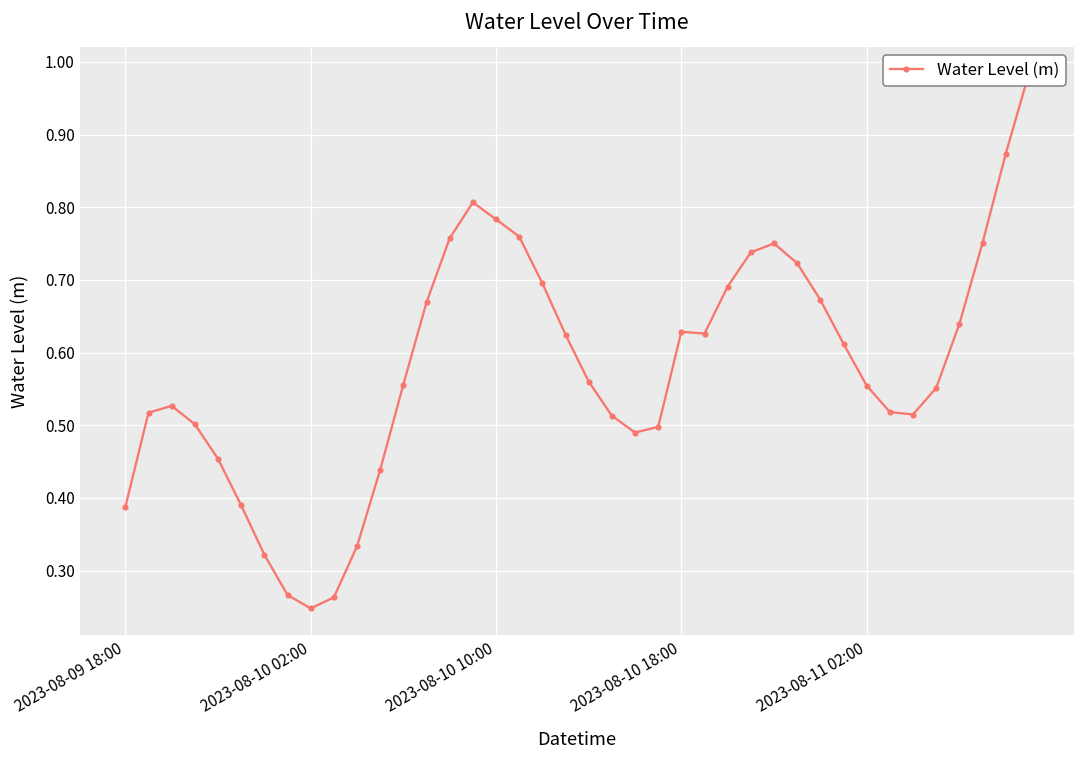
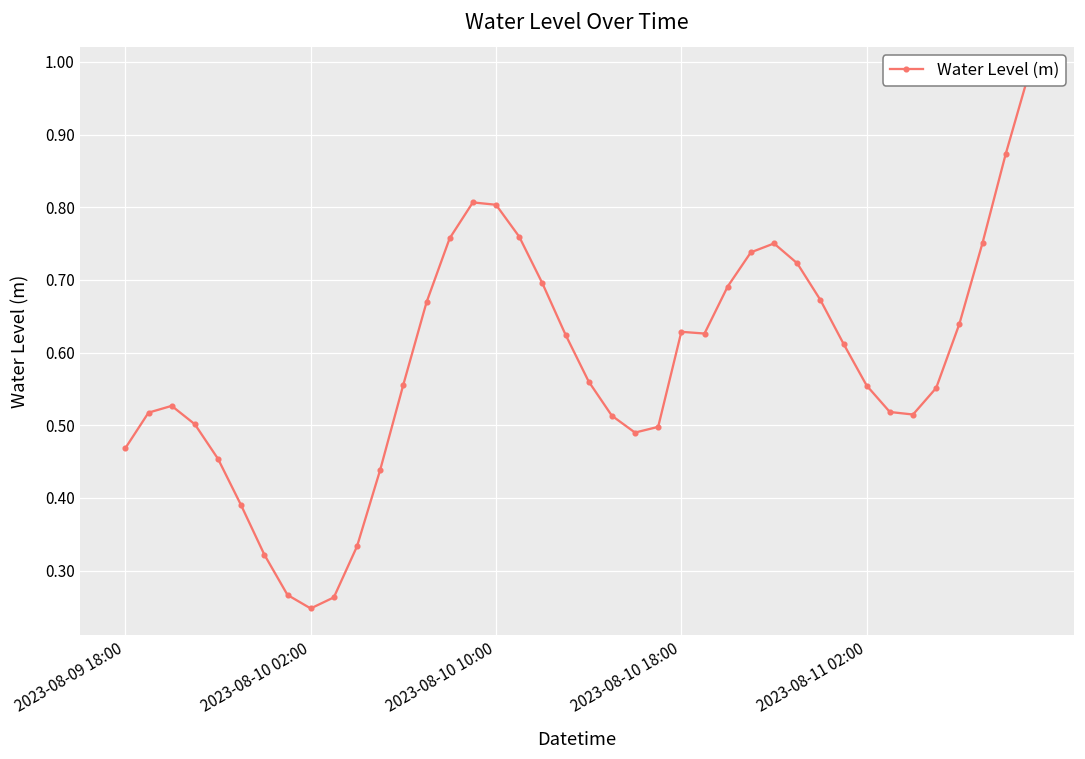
  {
-   "2023-08-09 18:00": 0.39,
+   "2023-08-09 18:00": 0.47,
    "2023-08-10 02:00": 0.25,
-   "2023-08-10 10:00": 0.78,
+   "2023-08-10 10:00": 0.80,
    "2023-08-10 18:00": 0.63,
    "2023-08-11 02:00": 0.55
  }
